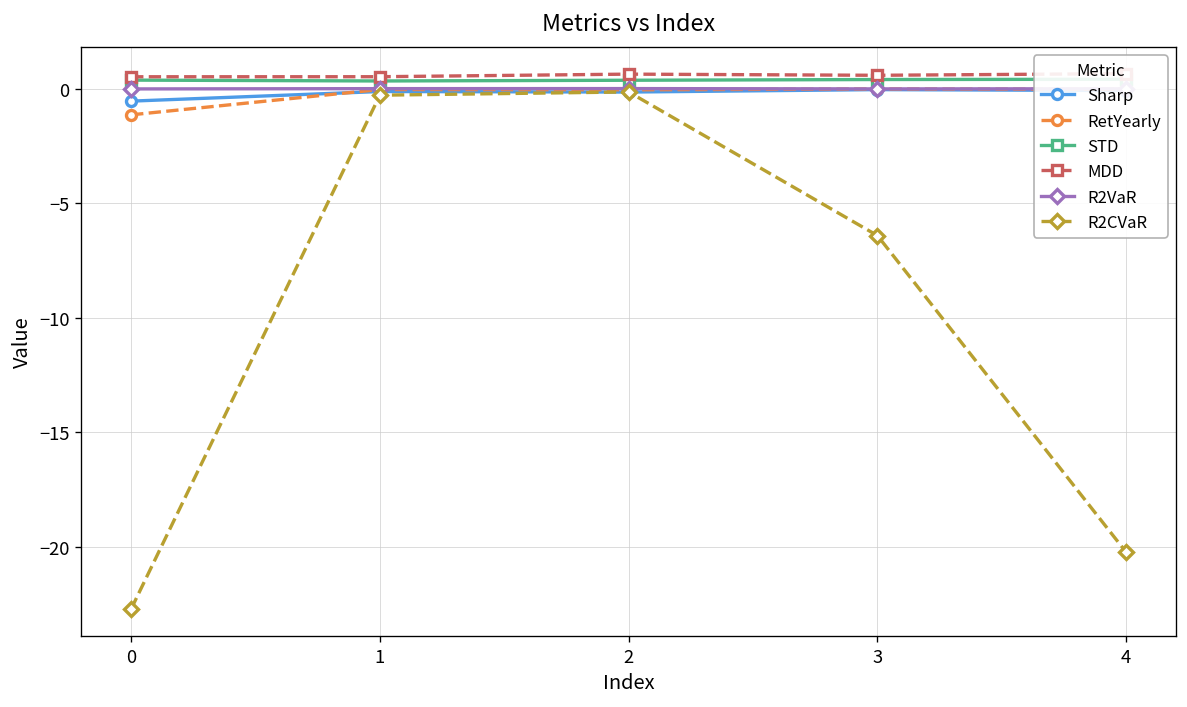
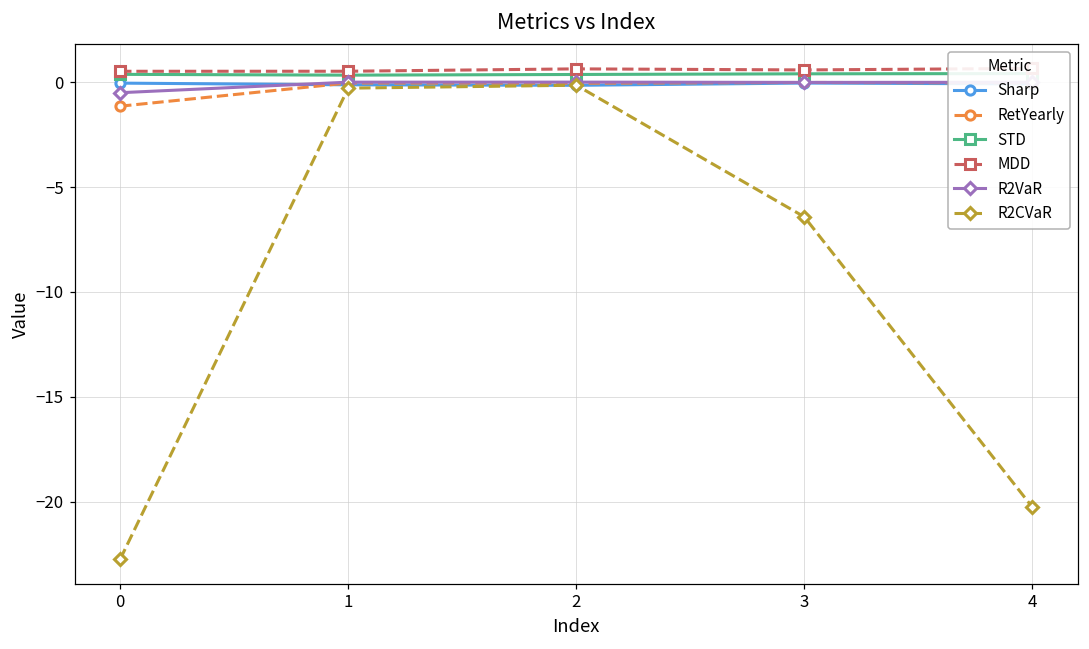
  {
    "Sharp": {
-     "0": -0.5
+     "0": 0.0
    },
    "RetYearly": {
      "0": -1.1
    },
    "STD": {
      "0": 0.4,
      "1": 0.3,
      "2": 0.4,
      "3": 0.4
    },
    "MDD": {
      "0": 0.5,
      "1": 0.5,
      "2": 0.6,
      "3": 0.6
    },
    "R2VaR": {
-     "0": 0.0
+     "0": -0.5
    },
    "R2CVaR": {
      "0": -22.7,
      "1": -0.3,
      "3": -6.4,
      "4": -20.3
    }
  }
